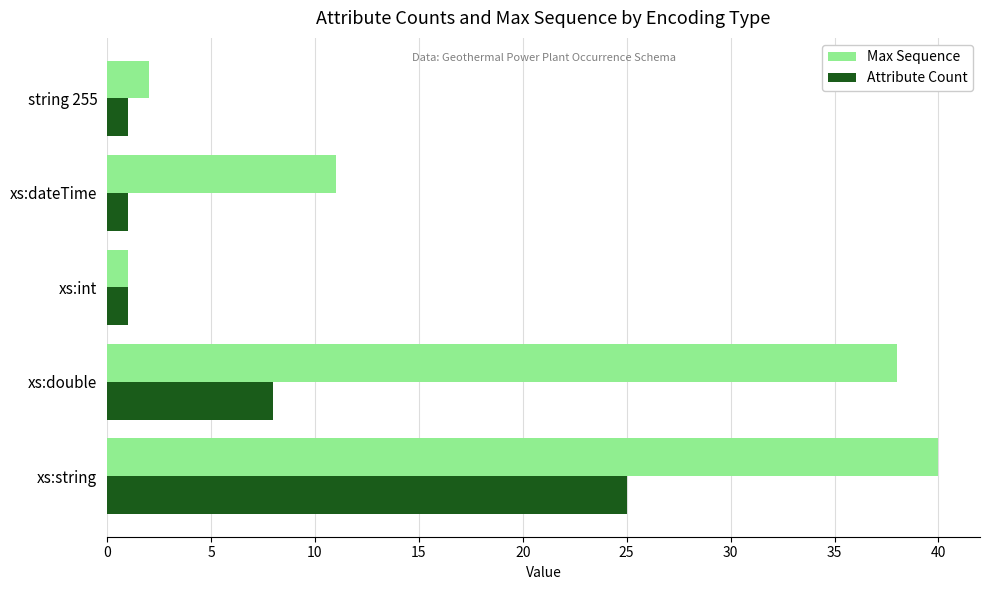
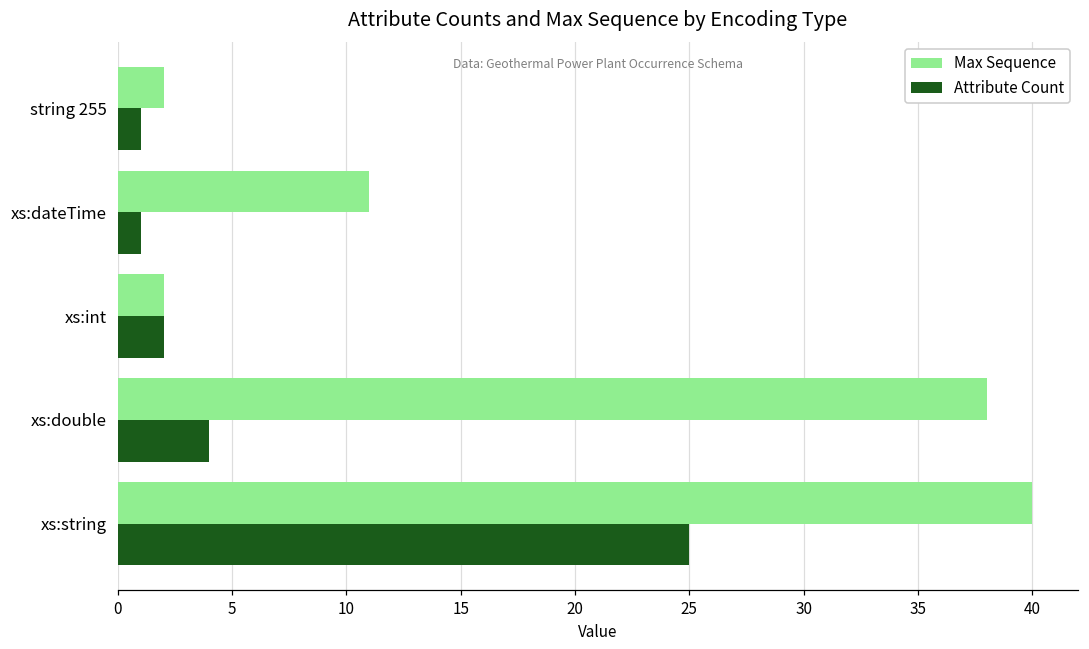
  {
    "Max Sequence": {
      "string 255": 2,
      "xs:dateTime": 11,
-     "xs:int": 1,
+     "xs:int": 2,
      "xs:double": 38,
      "xs:string": 40
    },
    "Attribute Count": {
      "string 255": 1,
      "xs:dateTime": 1,
-     "xs:int": 1,
-     "xs:double": 8,
+     "xs:int": 2,
+     "xs:double": 4,
      "xs:string": 25
    }
  }
